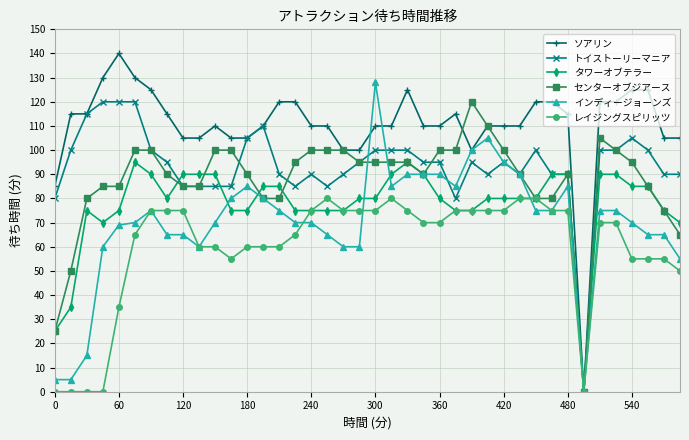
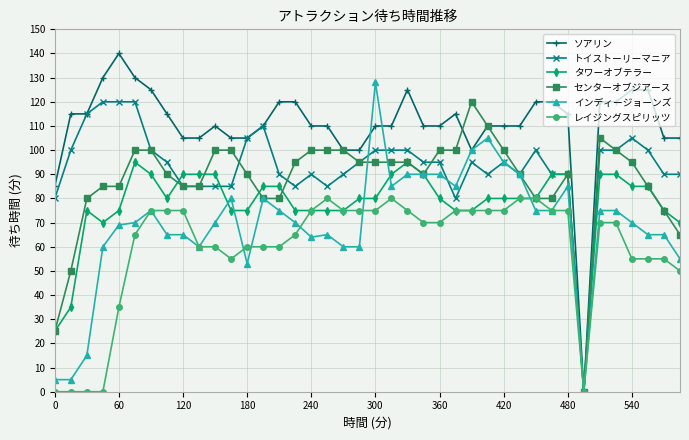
  {
    "インディージョーンズ": {
      "0": 5,
      "60": 69,
      "120": 65,
-     "180": 85,
-     "240": 70,
+     "180": 53,
+     "240": 64,
      "300": 128,
      "360": 90,
      "480": 85,
      "540": 70
    }
  }
